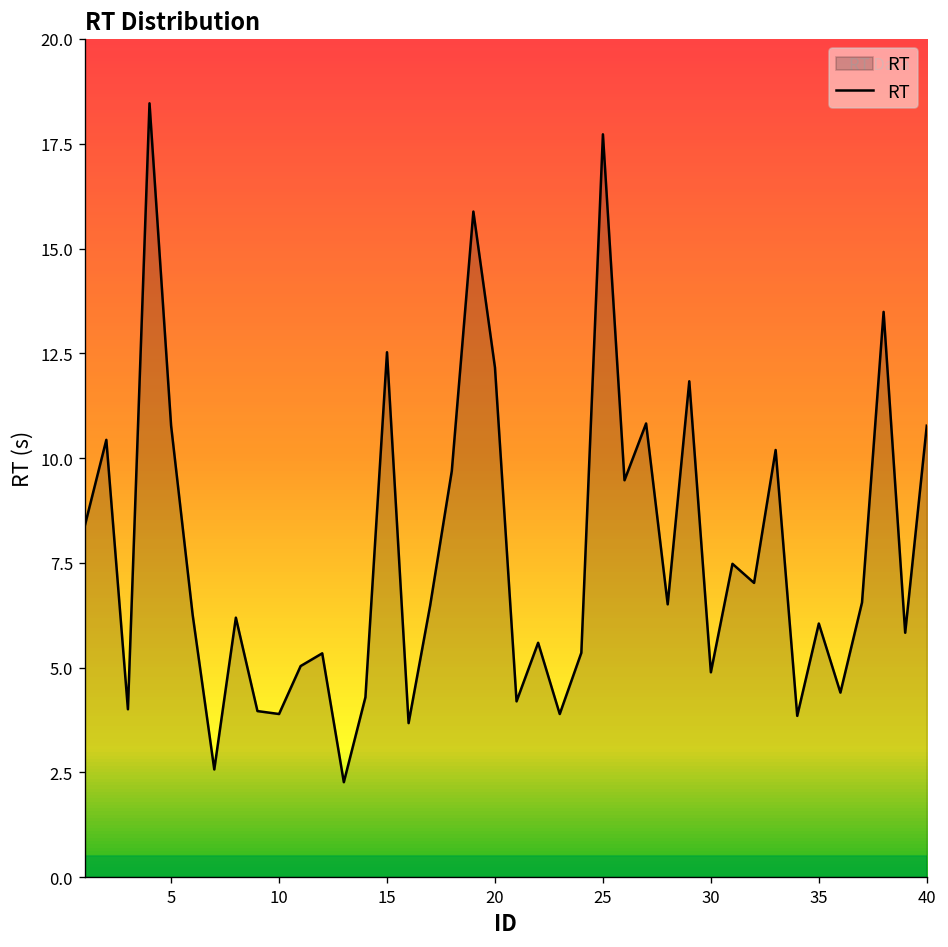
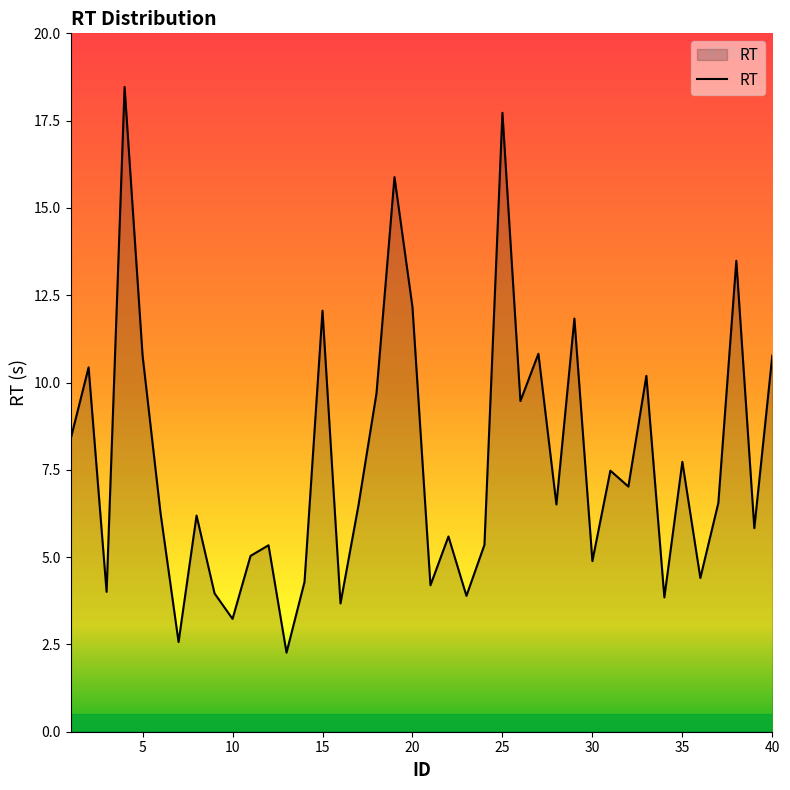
  {
    "5": 10.8,
-   "10": 3.9,
-   "15": 12.5,
+   "10": 3.2,
+   "15": 12.1,
    "20": 12.2,
    "25": 17.7,
    "30": 4.9,
-   "35": 6.1,
+   "35": 7.7,
    "40": 10.8
  }
